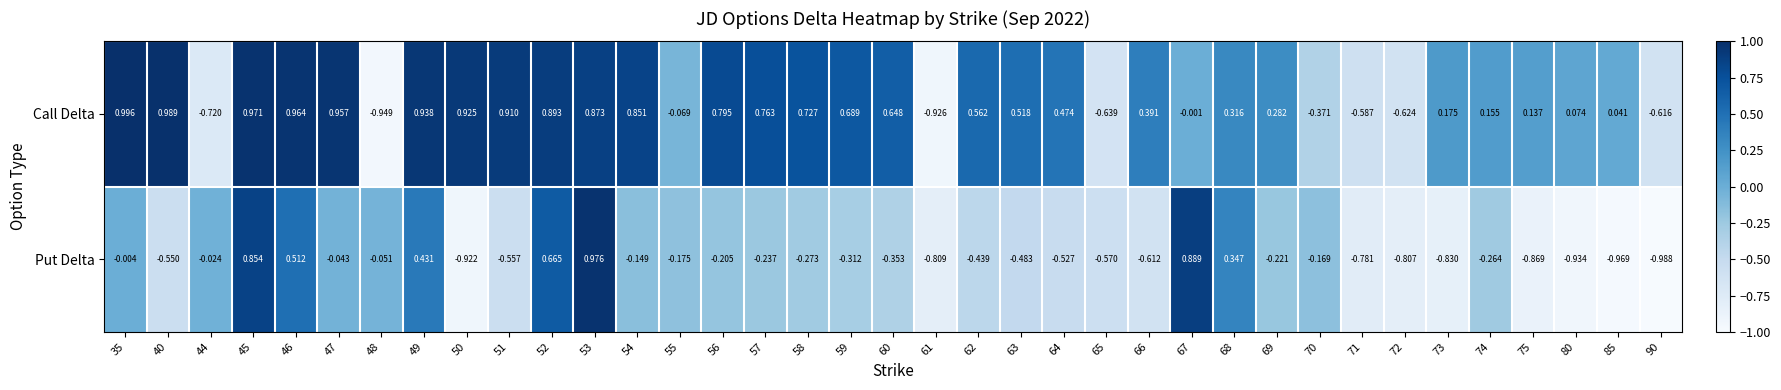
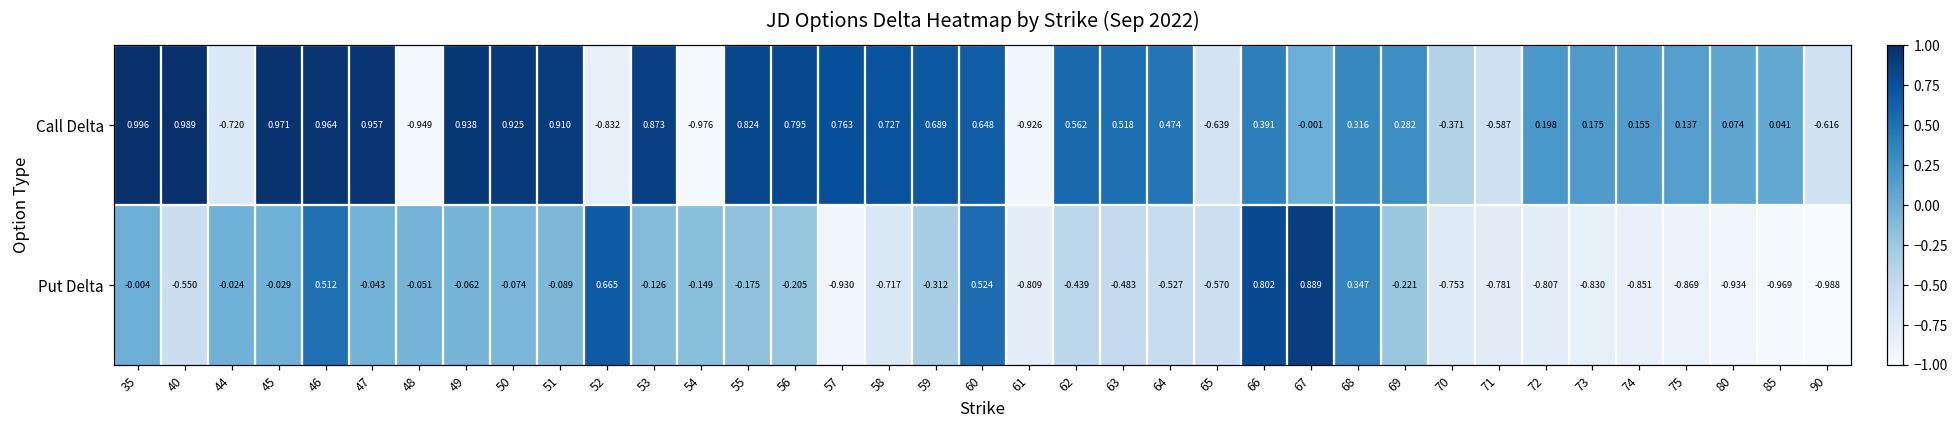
  {
    "Call Delta": {
      "35": 0.996,
      "40": 0.989,
      "44": -0.720,
      "45": 0.971,
      "46": 0.964,
      "47": 0.957,
      "48": -0.949,
      "49": 0.938,
      "50": 0.925,
      "51": 0.910,
-     "52": 0.893,
+     "52": -0.832,
      "53": 0.873,
-     "54": 0.851,
-     "55": -0.069,
+     "54": -0.976,
+     "55": 0.824,
      "56": 0.795,
      "57": 0.763,
      "58": 0.727,
      "59": 0.689,
      "60": 0.648,
      "61": -0.926,
      "62": 0.562,
      "63": 0.518,
      "64": 0.474,
      "65": -0.639,
      "66": 0.391,
      "67": -0.001,
      "68": 0.316,
      "69": 0.282,
      "70": -0.371,
      "71": -0.587,
-     "72": -0.624,
+     "72": 0.198,
      "73": 0.175,
      "74": 0.155,
      "75": 0.137,
      "80": 0.074,
      "85": 0.041,
      "90": -0.616
    },
    "Put Delta": {
      "35": -0.004,
      "40": -0.550,
      "44": -0.024,
-     "45": 0.854,
+     "45": -0.029,
      "46": 0.512,
      "47": -0.043,
      "48": -0.051,
-     "49": 0.431,
-     "50": -0.922,
-     "51": -0.557,
+     "49": -0.062,
+     "50": -0.074,
+     "51": -0.089,
      "52": 0.665,
-     "53": 0.976,
+     "53": -0.126,
      "54": -0.149,
      "55": -0.175,
      "56": -0.205,
-     "57": -0.237,
-     "58": -0.273,
+     "57": -0.930,
+     "58": -0.717,
      "59": -0.312,
-     "60": -0.353,
+     "60": 0.524,
      "61": -0.809,
      "62": -0.439,
      "63": -0.483,
      "64": -0.527,
      "65": -0.570,
-     "66": -0.612,
+     "66": 0.802,
      "67": 0.889,
      "68": 0.347,
      "69": -0.221,
-     "70": -0.169,
+     "70": -0.753,
      "71": -0.781,
      "72": -0.807,
      "73": -0.830,
-     "74": -0.264,
+     "74": -0.851,
      "75": -0.869,
      "80": -0.934,
      "85": -0.969,
      "90": -0.988
    }
  }
